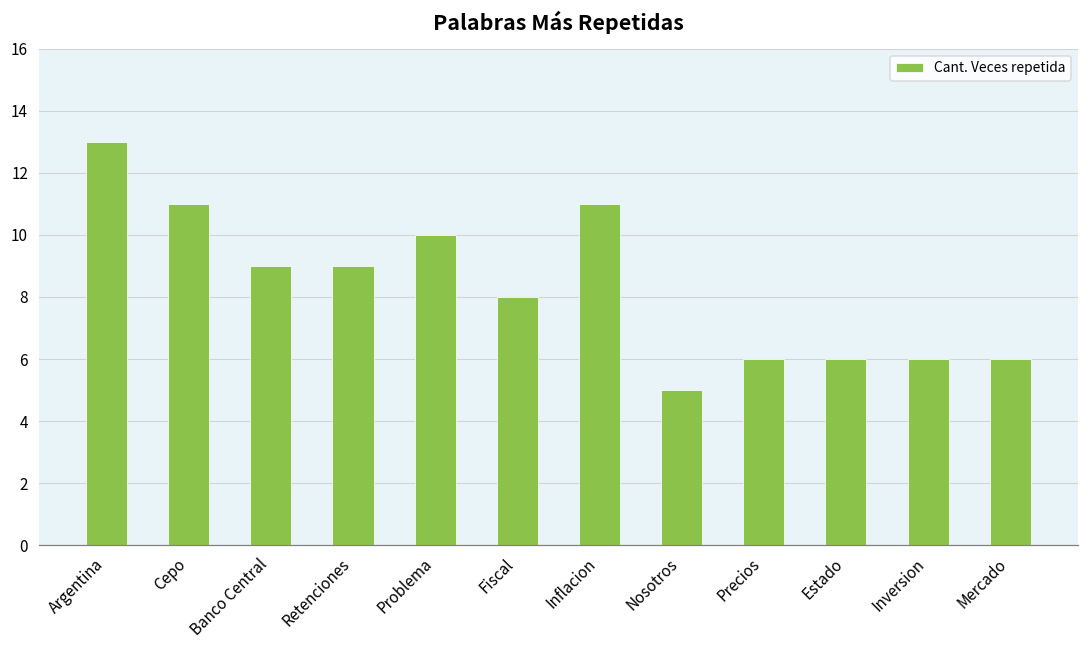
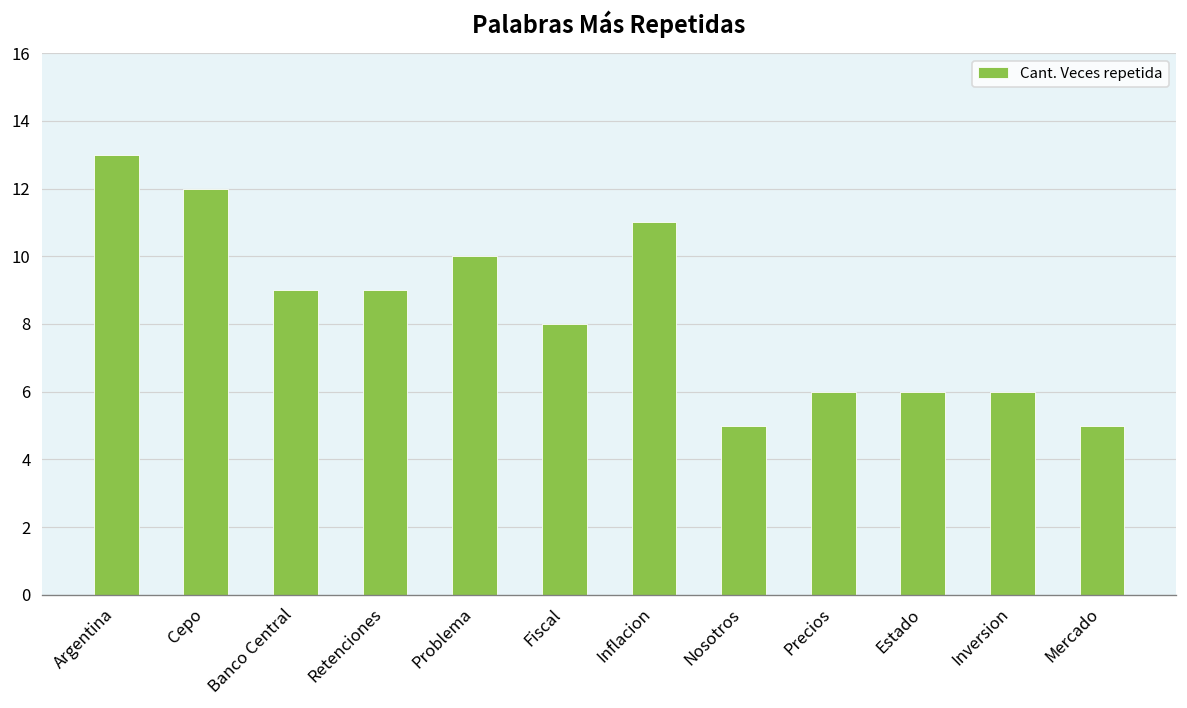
  {
    "Argentina": 13,
-   "Cepo": 11,
+   "Cepo": 12,
    "Banco Central": 9,
    "Retenciones": 9,
    "Problema": 10,
    "Fiscal": 8,
    "Inflacion": 11,
    "Nosotros": 5,
    "Precios": 6,
    "Estado": 6,
    "Inversion": 6,
-   "Mercado": 6
+   "Mercado": 5
  }
